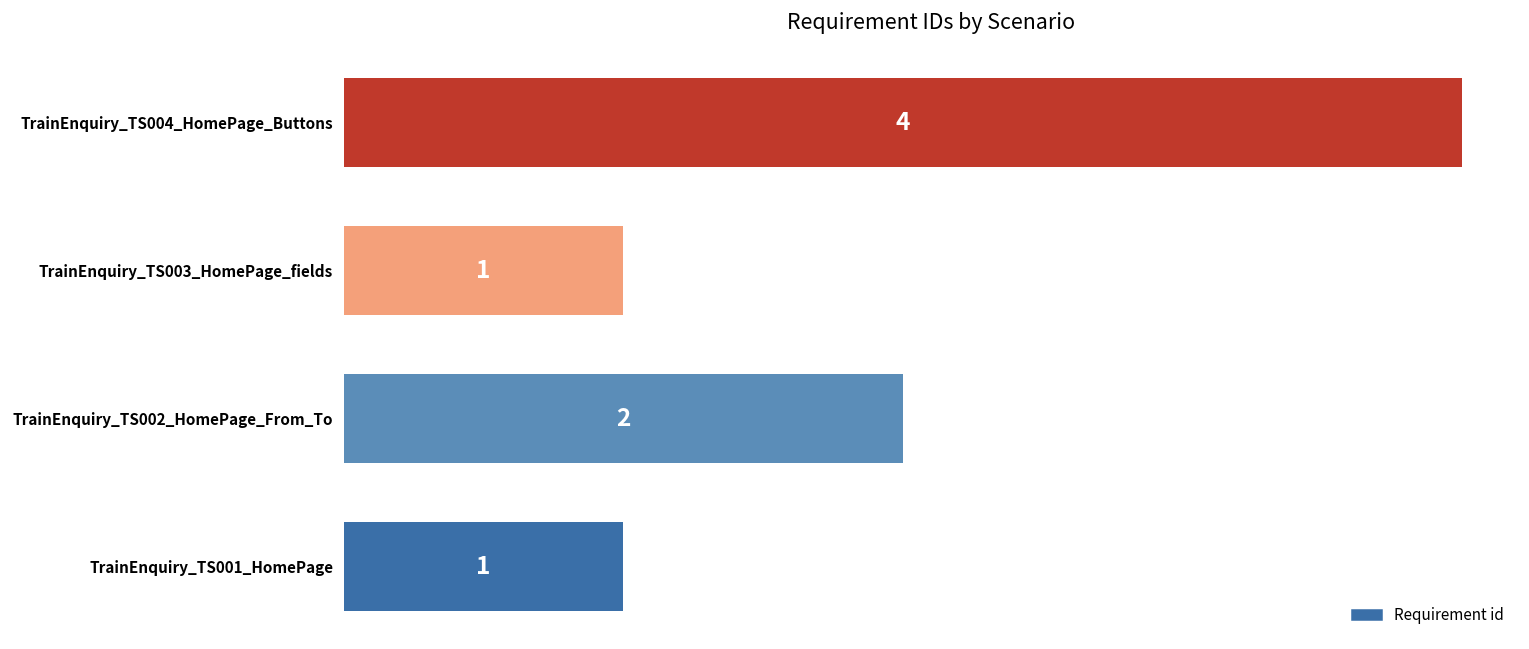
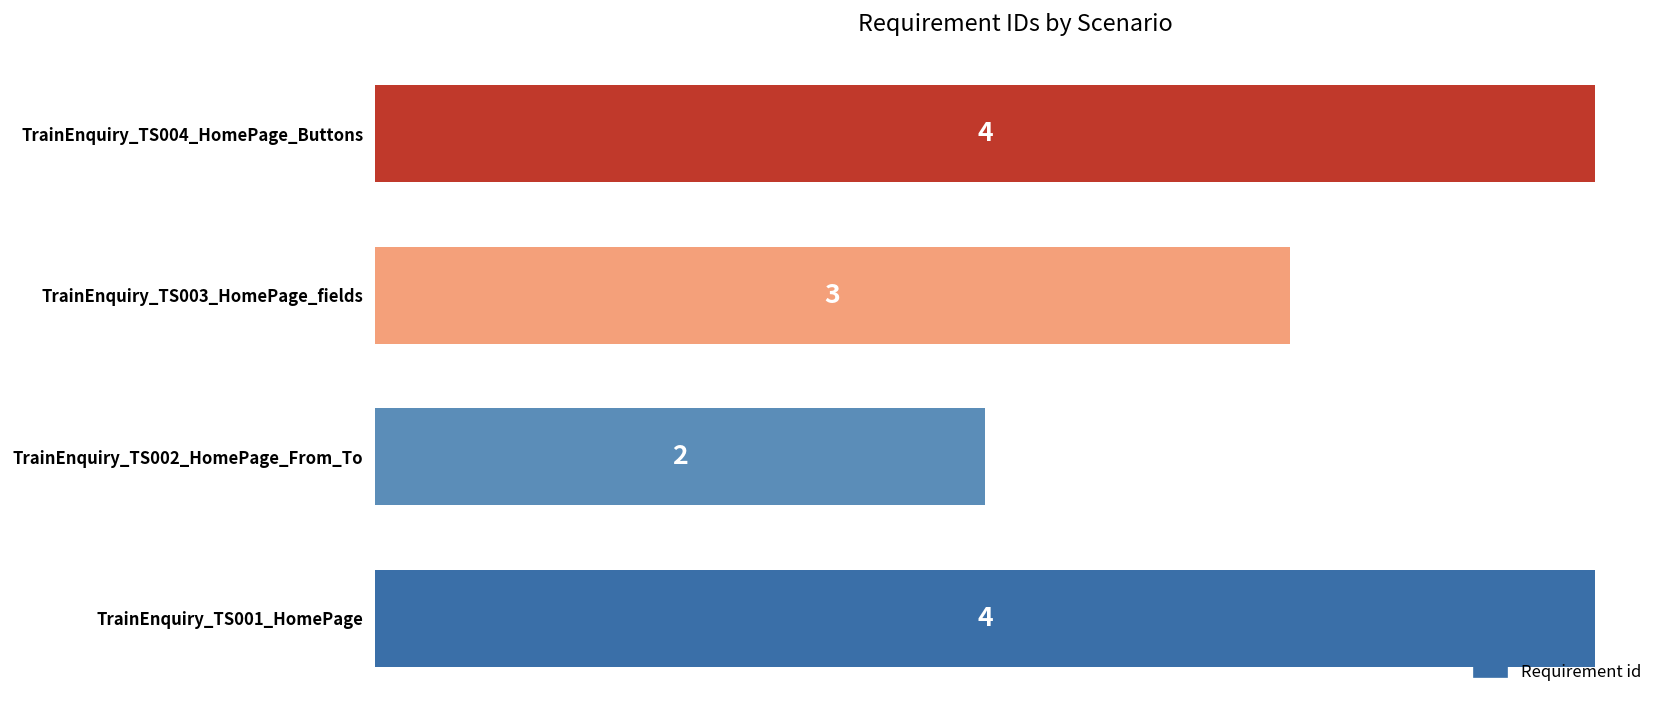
  {
    "TrainEnquiry_TS004_HomePage_Buttons": 4,
-   "TrainEnquiry_TS003_HomePage_fields": 1,
+   "TrainEnquiry_TS003_HomePage_fields": 3,
    "TrainEnquiry_TS002_HomePage_From_To": 2,
-   "TrainEnquiry_TS001_HomePage": 1
+   "TrainEnquiry_TS001_HomePage": 4
  }
